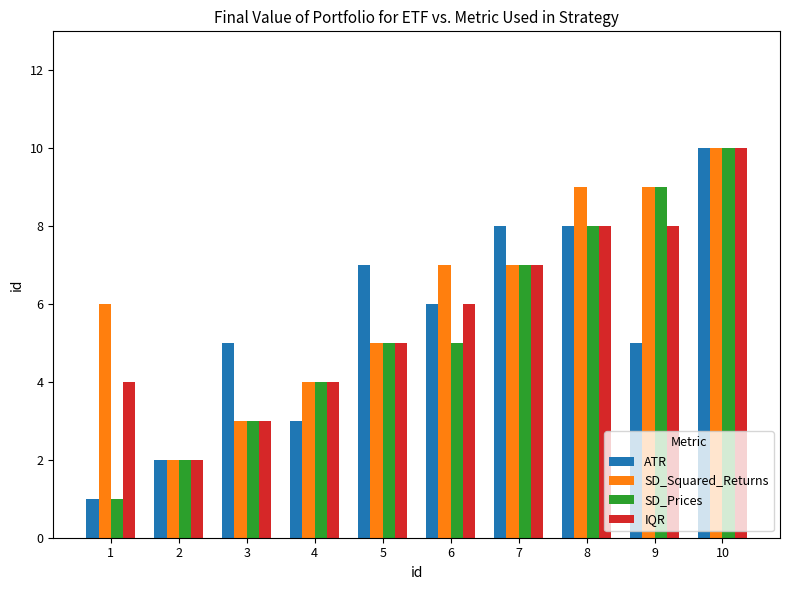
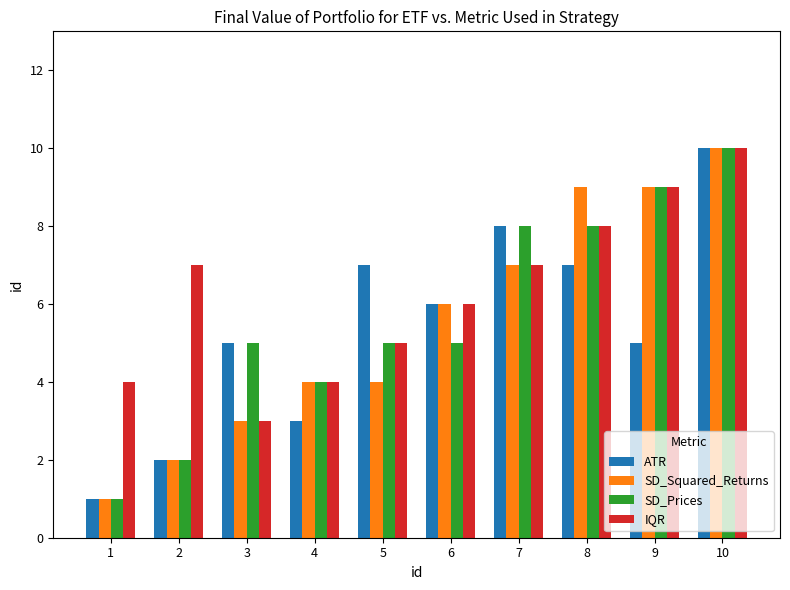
  {
    "ATR": {
      "1": 1,
      "2": 2,
      "3": 5,
      "4": 3,
      "5": 7,
      "6": 6,
      "7": 8,
-     "8": 8,
+     "8": 7,
      "9": 5,
      "10": 10
    },
    "SD_Squared_Returns": {
-     "1": 6,
+     "1": 1,
      "2": 2,
      "3": 3,
      "4": 4,
-     "5": 5,
-     "6": 7,
+     "5": 4,
+     "6": 6,
      "7": 7,
      "8": 9,
      "9": 9,
      "10": 10
    },
    "SD_Prices": {
      "1": 1,
      "2": 2,
-     "3": 3,
+     "3": 5,
      "4": 4,
      "5": 5,
      "6": 5,
-     "7": 7,
+     "7": 8,
      "8": 8,
      "9": 9,
      "10": 10
    },
    "IQR": {
      "1": 4,
-     "2": 2,
+     "2": 7,
      "3": 3,
      "4": 4,
      "5": 5,
      "6": 6,
      "7": 7,
      "8": 8,
-     "9": 8,
+     "9": 9,
      "10": 10
    }
  }
